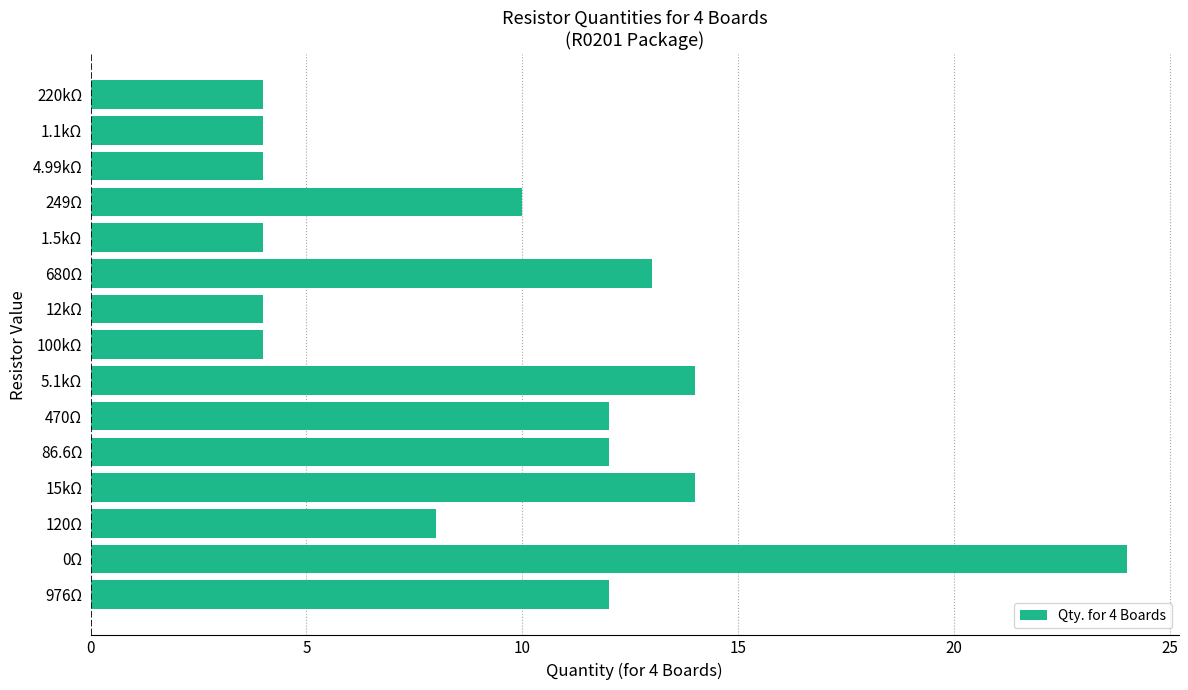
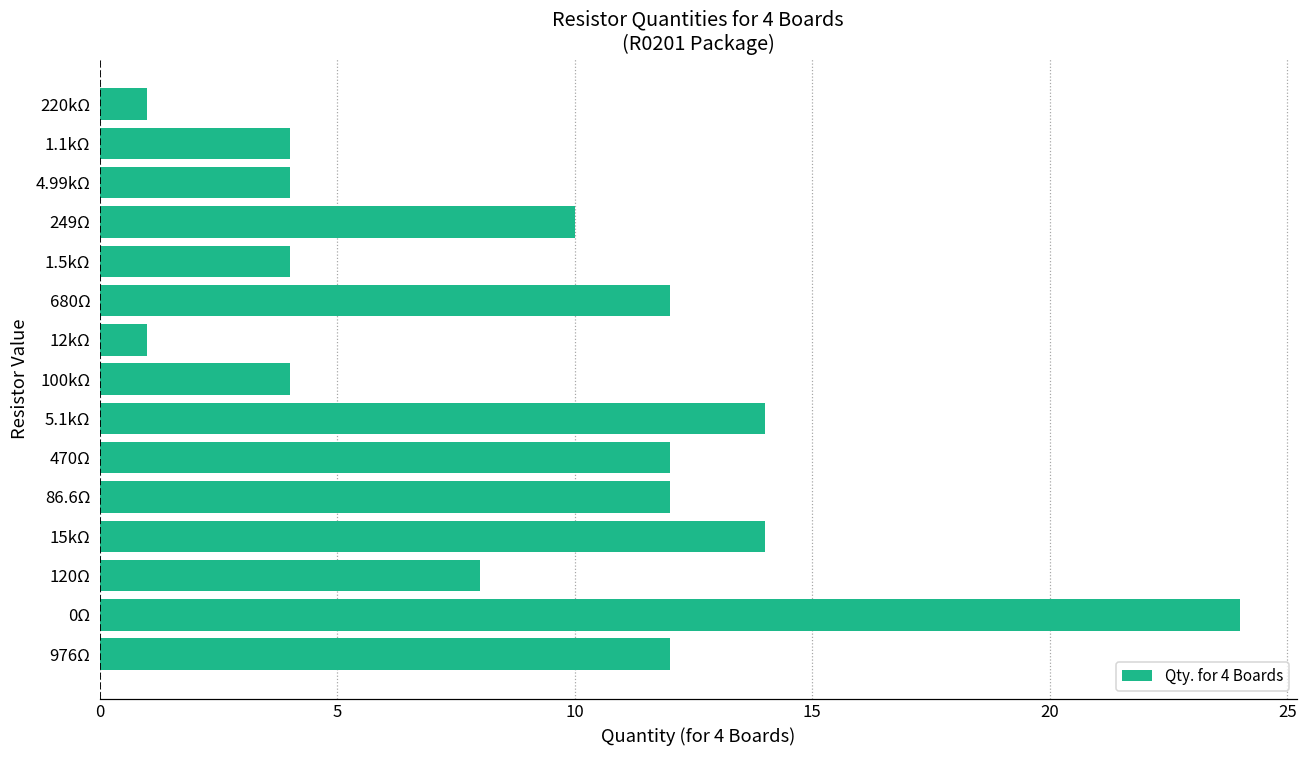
  {
-   "220kΩ": 4,
+   "220kΩ": 1,
    "1.1kΩ": 4,
    "4.99kΩ": 4,
    "249Ω": 10,
    "1.5kΩ": 4,
-   "680Ω": 13,
-   "12kΩ": 4,
+   "680Ω": 12,
+   "12kΩ": 1,
    "100kΩ": 4,
    "5.1kΩ": 14,
    "470Ω": 12,
    "86.6Ω": 12,
    "15kΩ": 14,
    "120Ω": 8,
    "0Ω": 24,
    "976Ω": 12
  }
